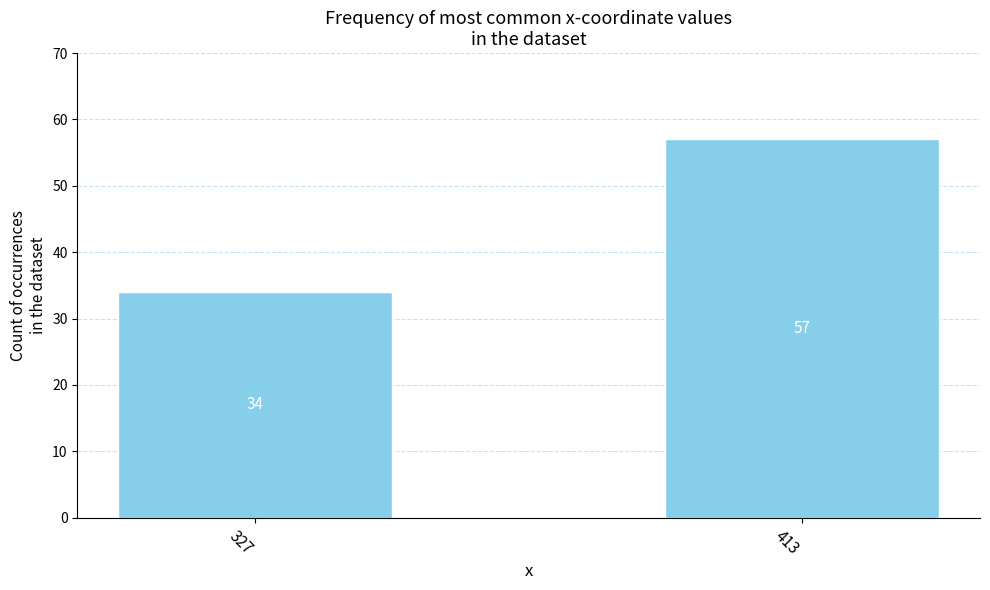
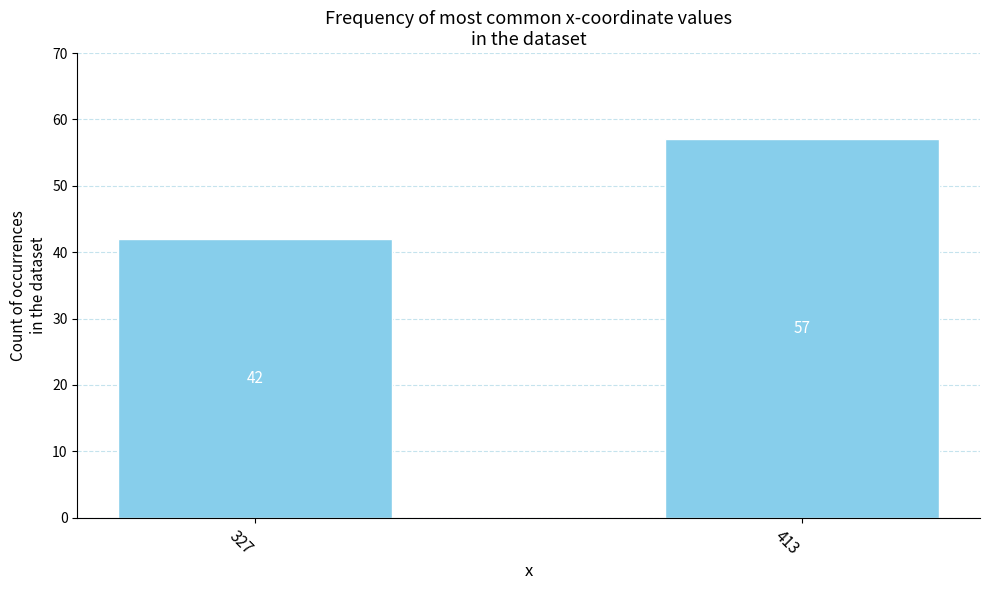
  {
-   "327": 34,
+   "327": 42,
    "413": 57
  }
